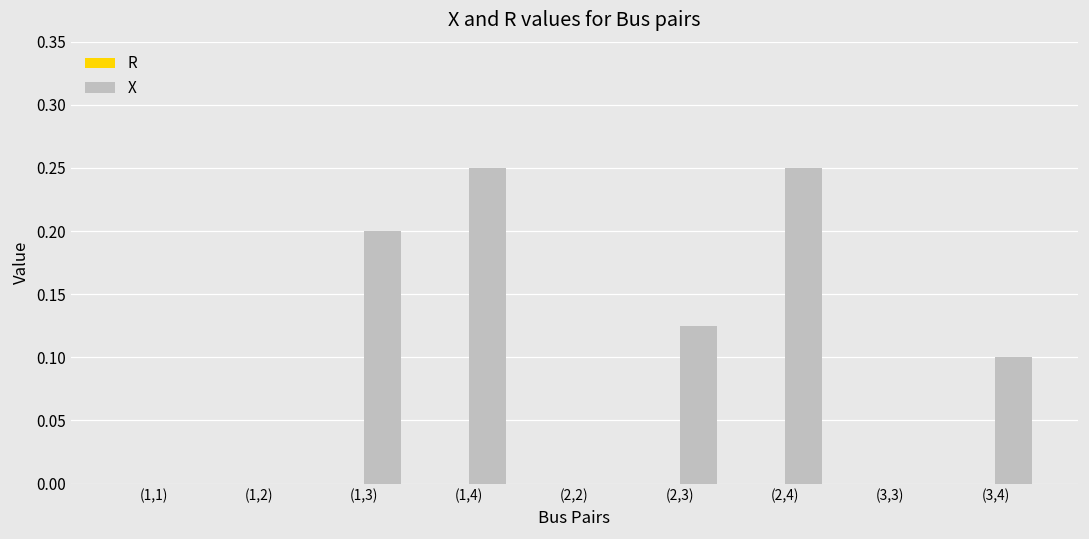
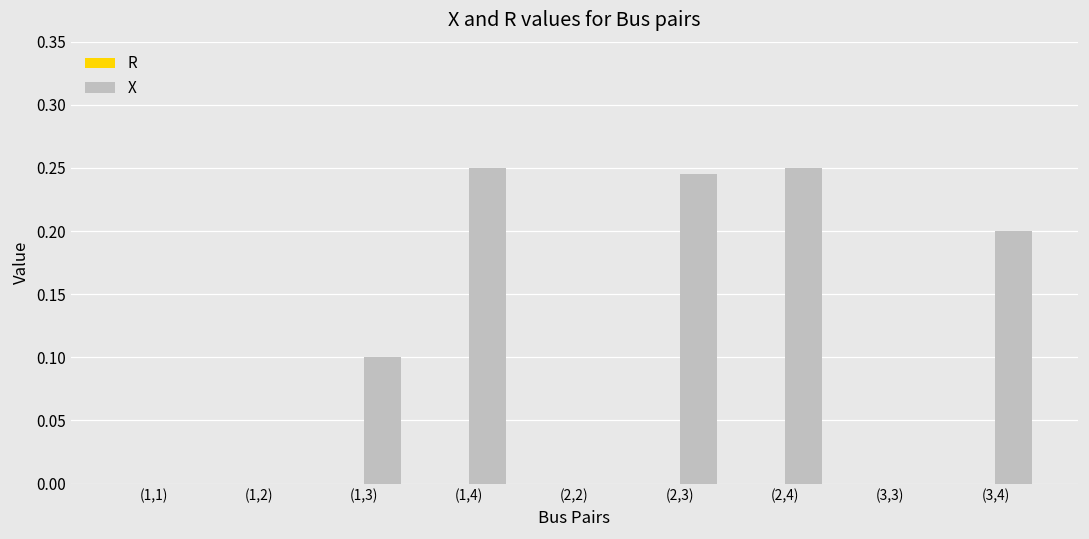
  {
    "R": {
      "(1,1)": 0.000,
      "(1,2)": 0.000,
      "(1,3)": 0.000,
      "(1,4)": 0.000,
      "(2,2)": 0.000,
      "(2,3)": 0.000,
      "(2,4)": 0.000,
      "(3,3)": 0.000,
      "(3,4)": 0.000
    },
    "X": {
      "(1,1)": 0.000,
      "(1,2)": 0.000,
-     "(1,3)": 0.2,
+     "(1,3)": 0.1,
      "(1,4)": 0.250,
      "(2,2)": 0.000,
-     "(2,3)": 0.125,
+     "(2,3)": 0.245,
      "(2,4)": 0.250,
      "(3,3)": 0.000,
-     "(3,4)": 0.1
+     "(3,4)": 0.2
    }
  }
